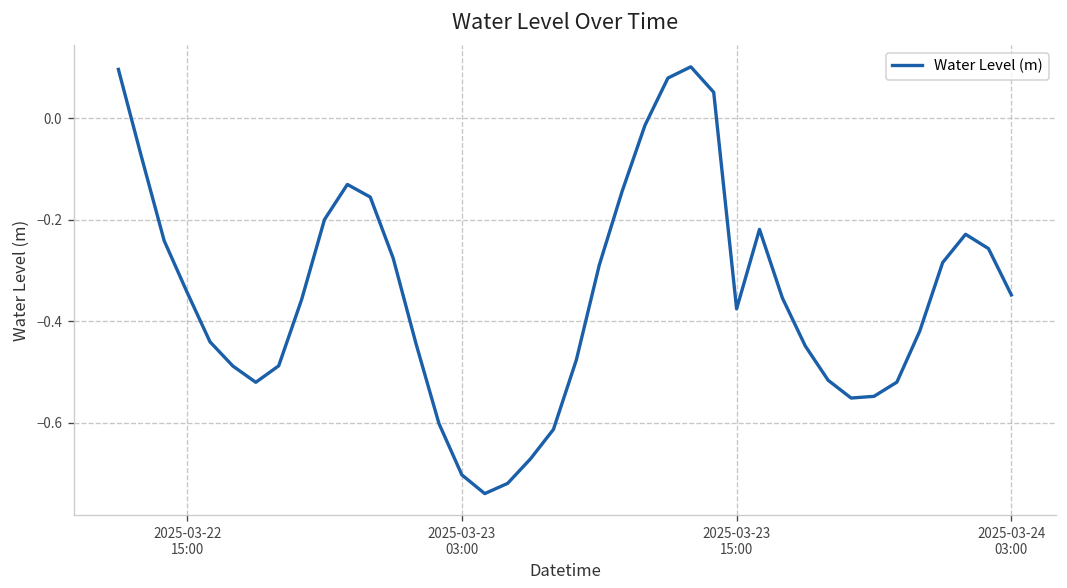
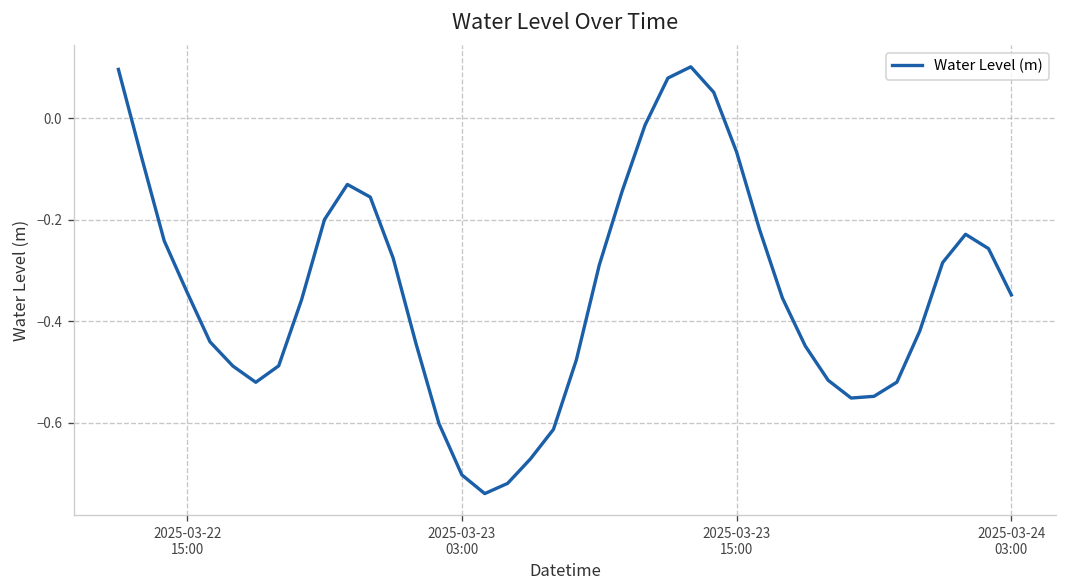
  {
    "2025-03-22 15:00": -0.34,
    "2025-03-23 03:00": -0.70,
-   "2025-03-23 15:00": -0.38,
+   "2025-03-23 15:00": -0.07,
    "2025-03-24 03:00": -0.35
  }
